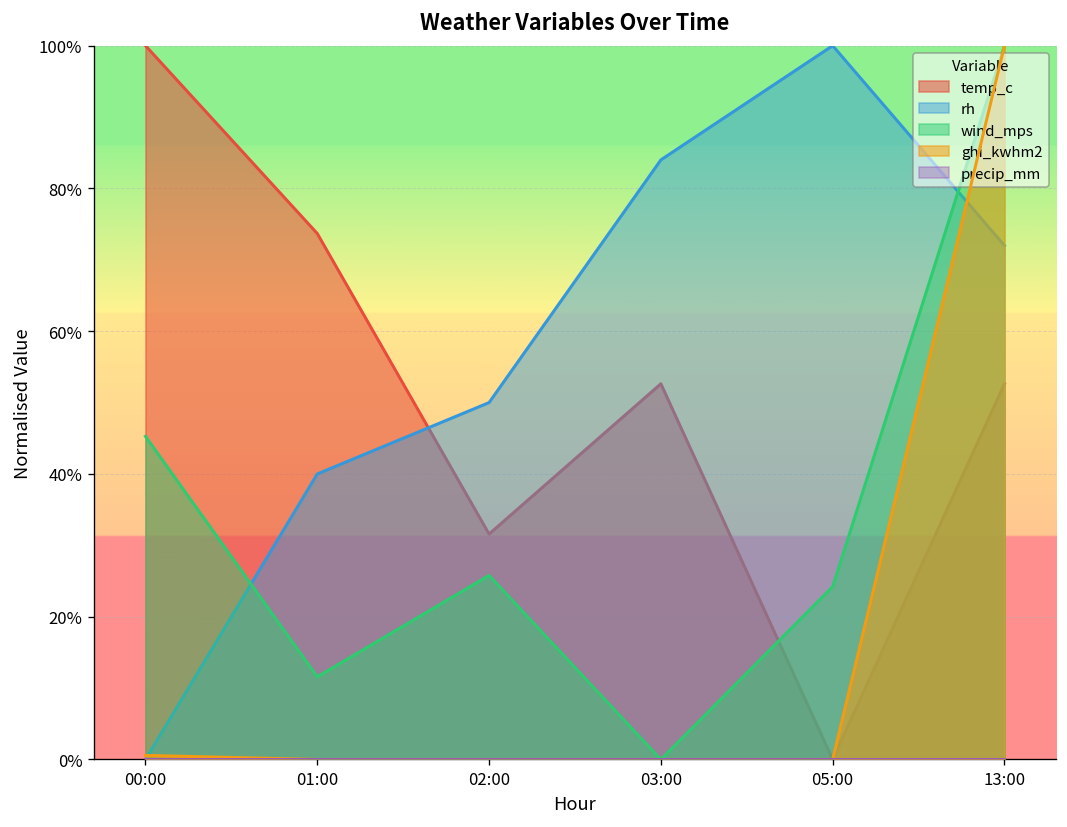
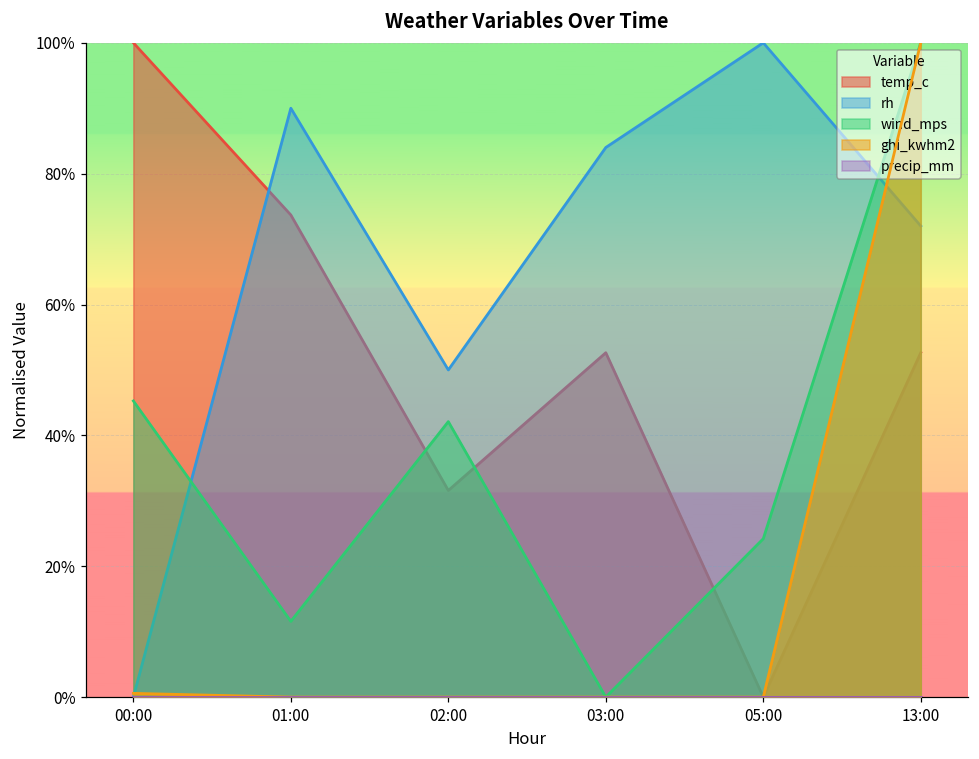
  {
    "temp_c": {
      "00:00": "100%",
      "01:00": "74%",
      "02:00": "32%",
      "03:00": "53%",
      "13:00": "53%"
    },
    "rh": {
-     "01:00": "40%",
+     "01:00": "90%",
      "02:00": "50%",
      "03:00": "84%",
      "05:00": "100%",
      "13:00": "72%"
    },
    "wind_mps": {
      "00:00": "45%",
      "01:00": "12%",
-     "02:00": "26%",
+     "02:00": "42%",
      "05:00": "24%"
    },
    "ghi_kwhm2": {
      "00:00": "1%"
    },
    "precip_mm": {
      "13:00": "0%"
    }
  }
